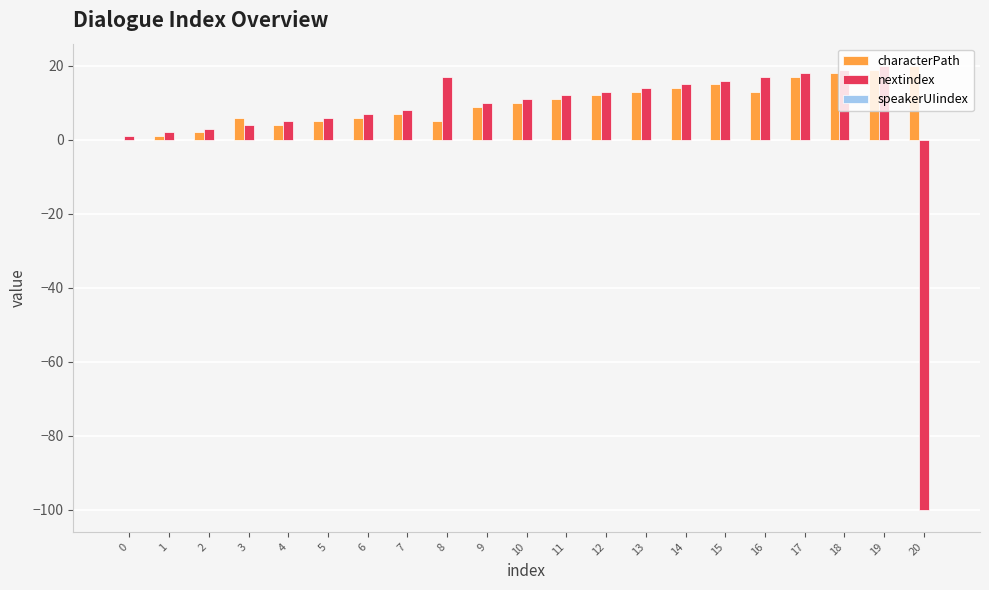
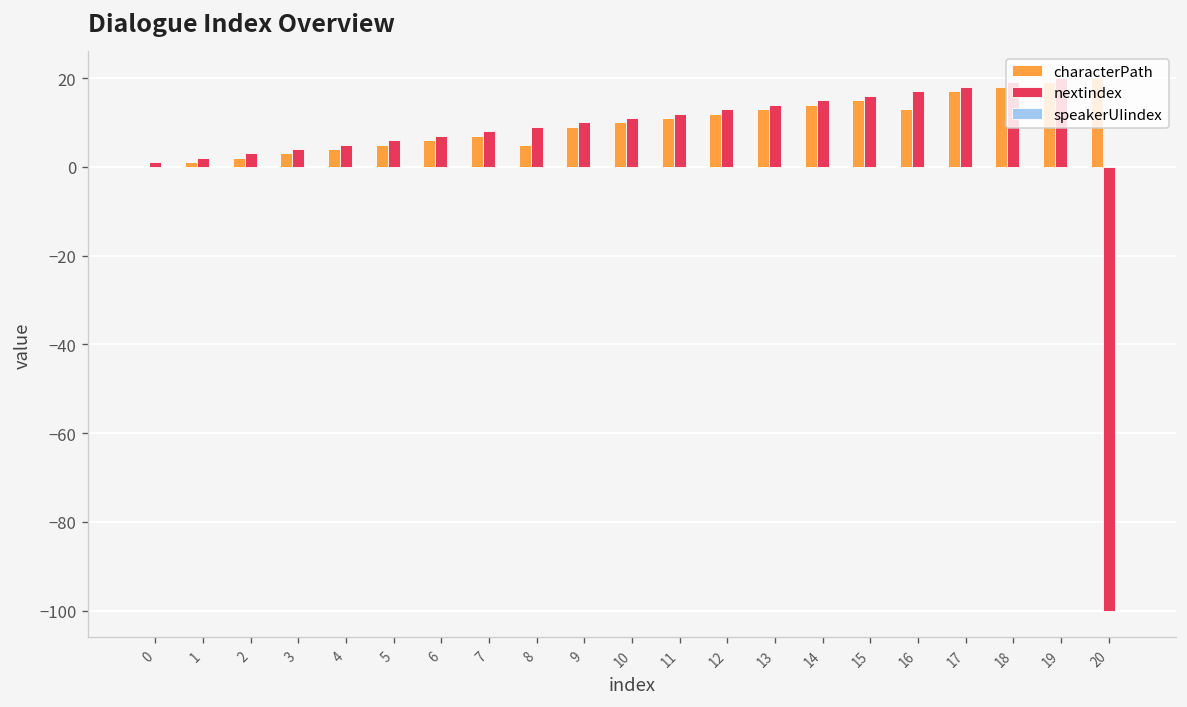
  {
    "characterPath": {
      "0": 0,
      "1": 1,
      "2": 2,
-     "3": 6,
+     "3": 3,
      "4": 4,
      "5": 5,
      "6": 6,
      "7": 7,
      "8": 5,
      "9": 9,
      "10": 10,
      "11": 11,
      "12": 12,
      "13": 13,
      "14": 14,
      "15": 15,
      "16": 13,
      "17": 17,
      "18": 18
    },
    "nextindex": {
      "0": 1,
      "1": 2,
      "2": 3,
      "3": 4,
      "4": 5,
      "5": 6,
      "6": 7,
      "7": 8,
-     "8": 17,
+     "8": 9,
      "9": 10,
      "10": 11,
      "11": 12,
      "12": 13,
      "13": 14,
      "14": 15,
      "15": 16,
      "16": 17,
      "17": 18,
      "20": -100
    },
    "speakerUIindex": {
      "0": 0,
      "1": 0,
      "2": 0,
      "3": 0,
      "4": 0,
      "5": 0,
      "6": 0,
      "7": 0,
      "8": 0,
      "9": 0,
      "10": 0,
      "11": 0,
      "12": 0,
      "13": 0,
      "14": 0,
      "15": 0,
      "16": 0,
      "17": 0,
      "18": 0,
      "19": 0,
      "20": 0
    }
  }
